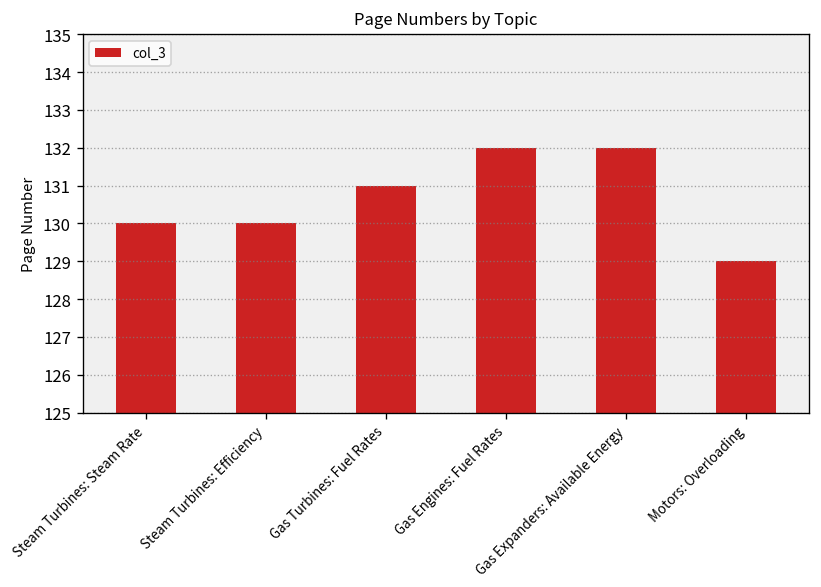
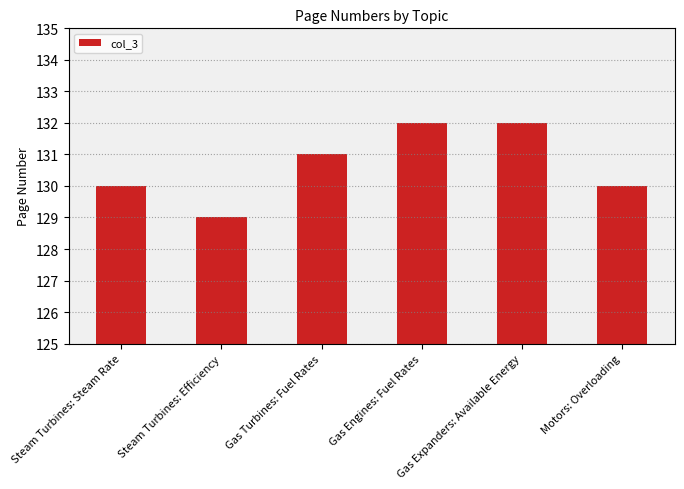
  {
    "Steam Turbines: Steam Rate": 130,
-   "Steam Turbines: Efficiency": 130,
+   "Steam Turbines: Efficiency": 129,
    "Gas Turbines: Fuel Rates": 131,
    "Gas Engines: Fuel Rates": 132,
    "Gas Expanders: Available Energy": 132,
-   "Motors: Overloading": 129
+   "Motors: Overloading": 130
  }
